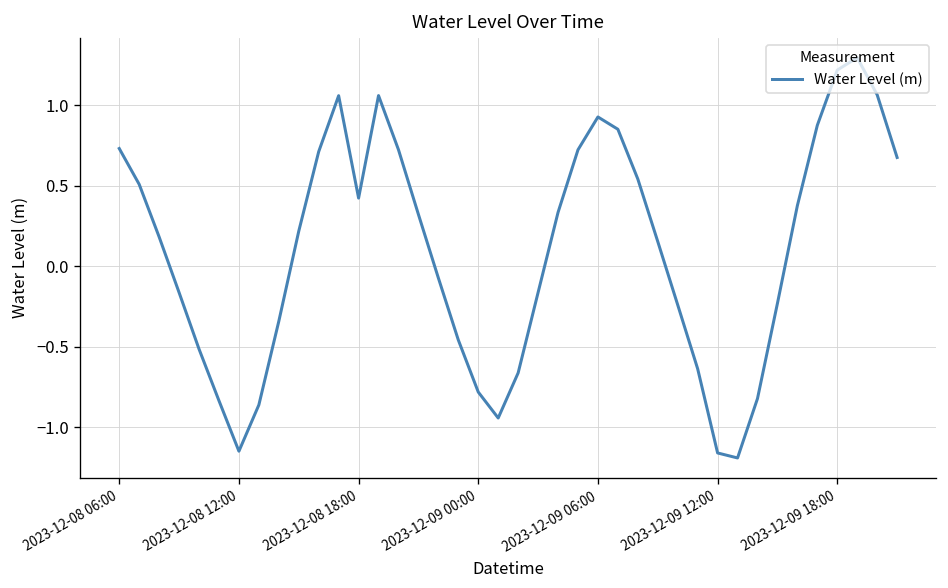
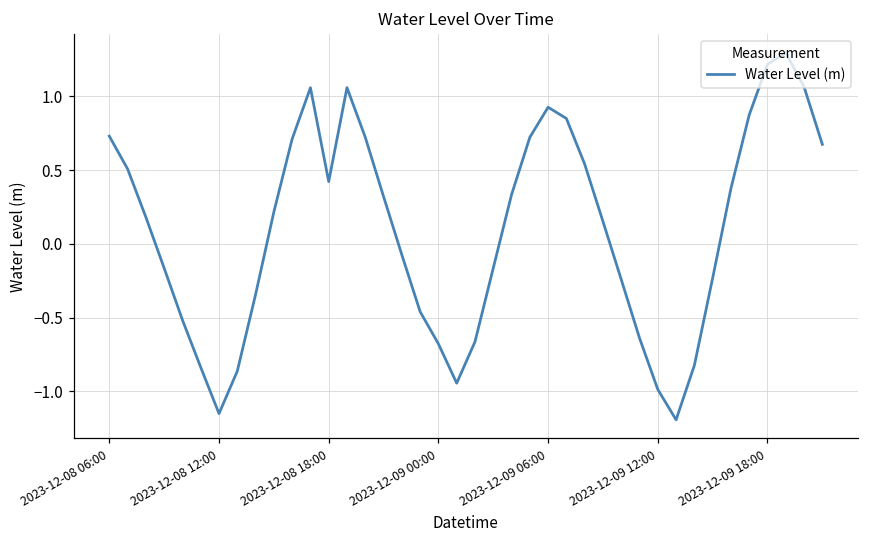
  {
    "2023-12-08 06:00": 0.73,
    "2023-12-08 12:00": -1.15,
    "2023-12-08 18:00": 0.42,
-   "2023-12-09 00:00": -0.78,
+   "2023-12-09 00:00": -0.68,
    "2023-12-09 06:00": 0.93,
-   "2023-12-09 12:00": -1.16
+   "2023-12-09 12:00": -0.99
  }
